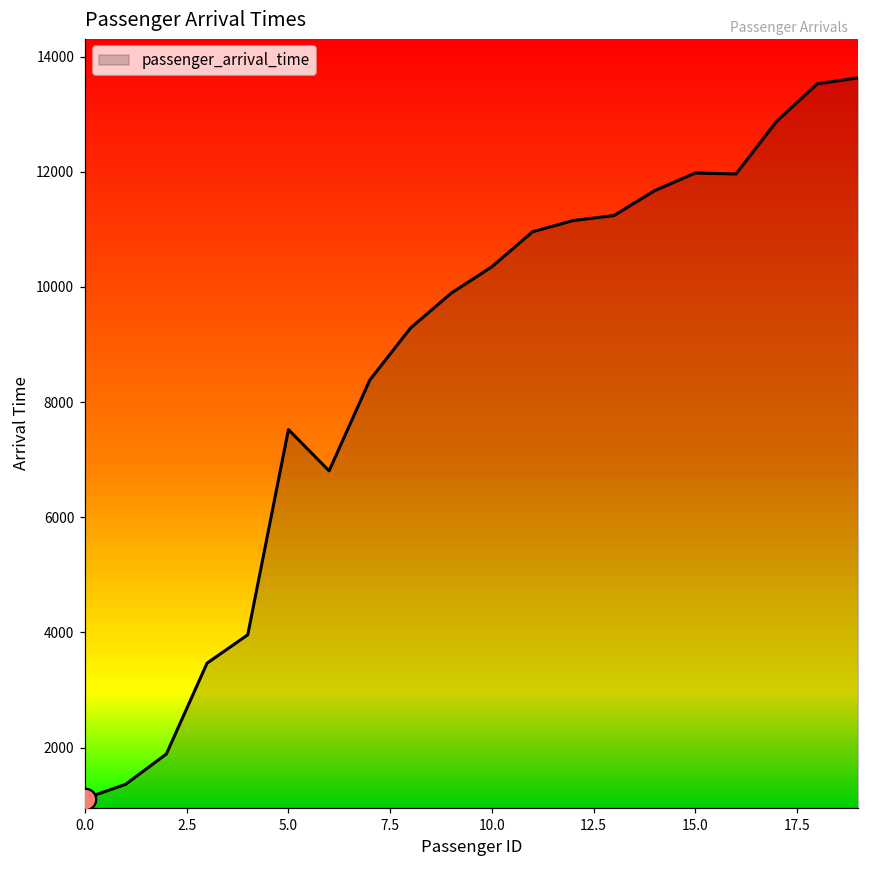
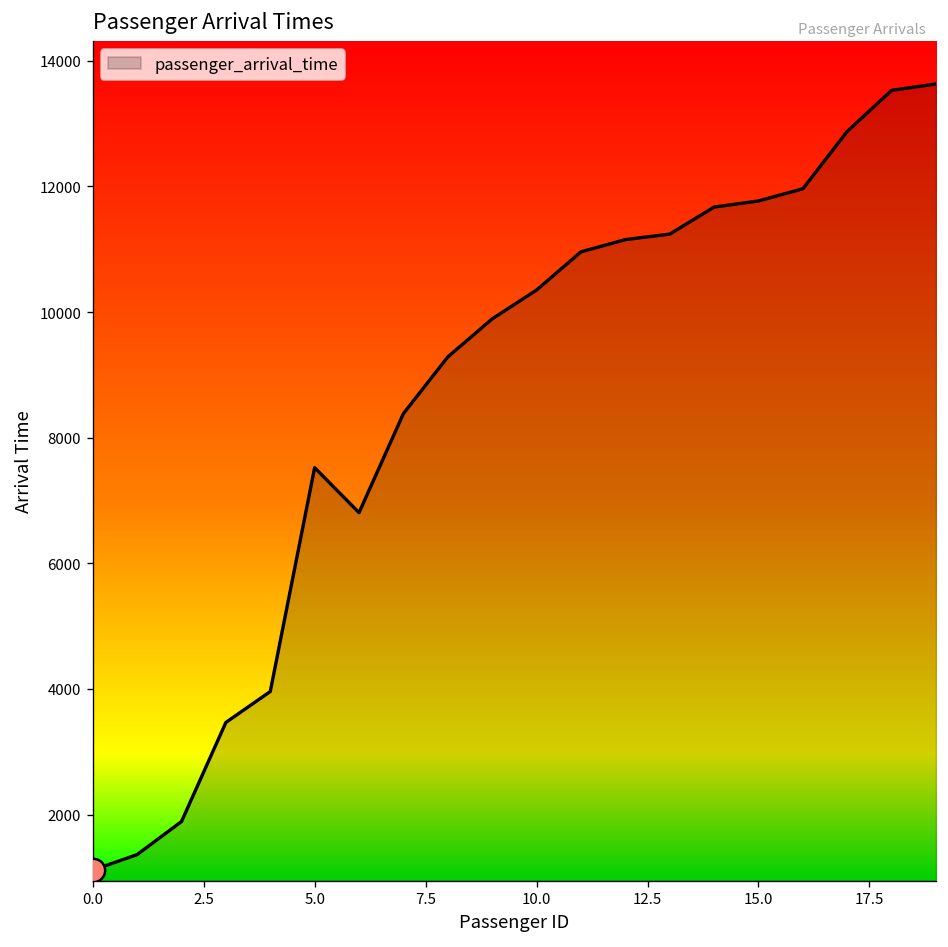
  {
    "passenger_arrival_time": {
      "5.0": 7500,
      "10.0": 10400,
-     "15.0": 12000
+     "15.0": 11800
    }
  }
